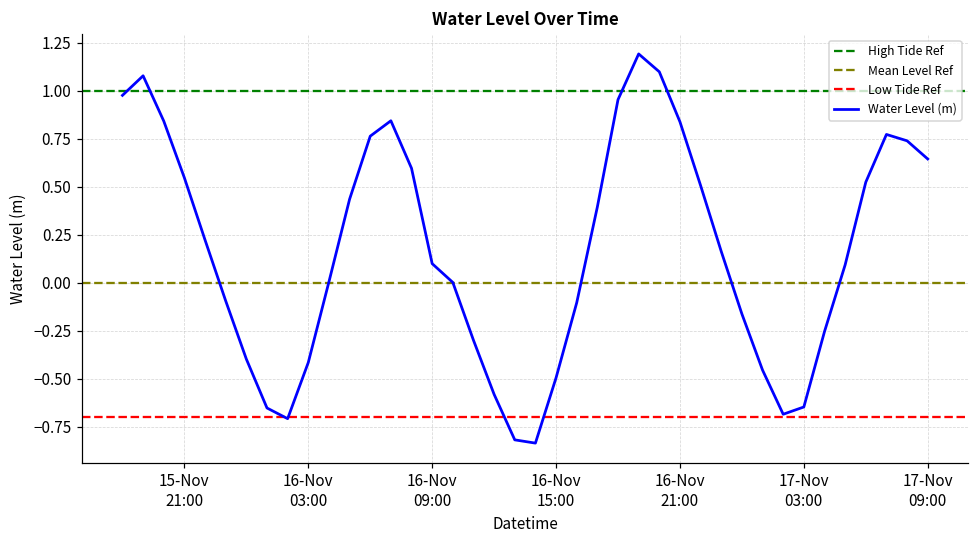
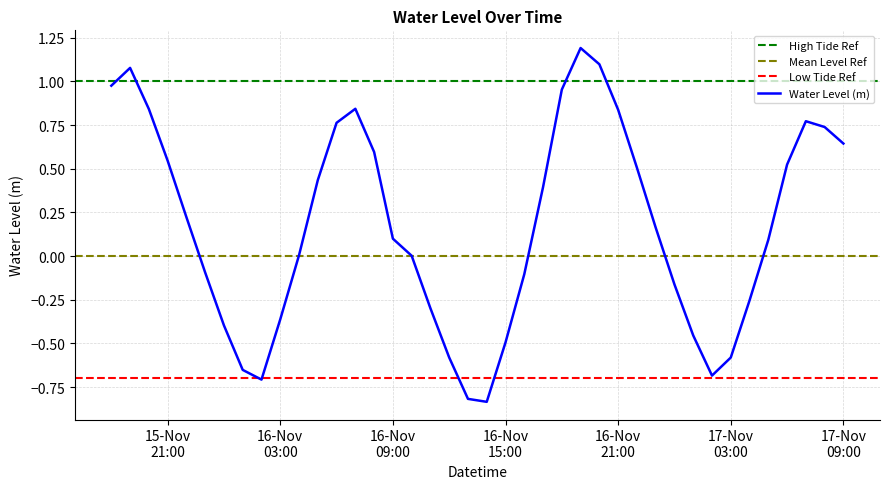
  {
    "15-Nov 21:00": 0.55,
-   "16-Nov 03:00": -0.41,
+   "16-Nov 03:00": -0.36,
    "16-Nov 09:00": 0.10,
    "16-Nov 15:00": -0.49,
    "16-Nov 21:00": 0.84,
-   "17-Nov 03:00": -0.65,
+   "17-Nov 03:00": -0.58,
    "17-Nov 09:00": 0.64
  }
